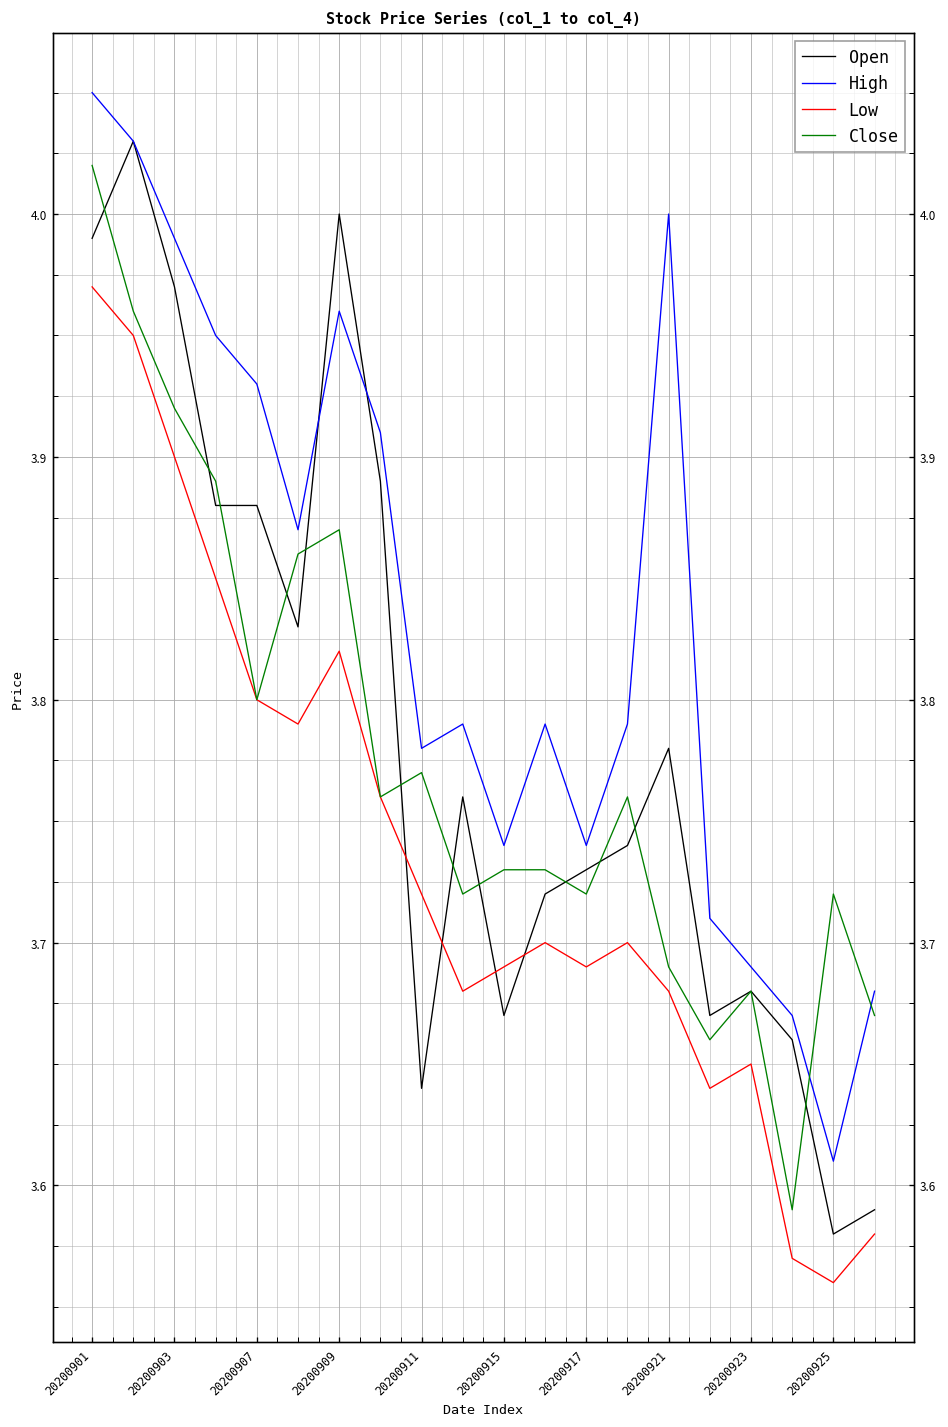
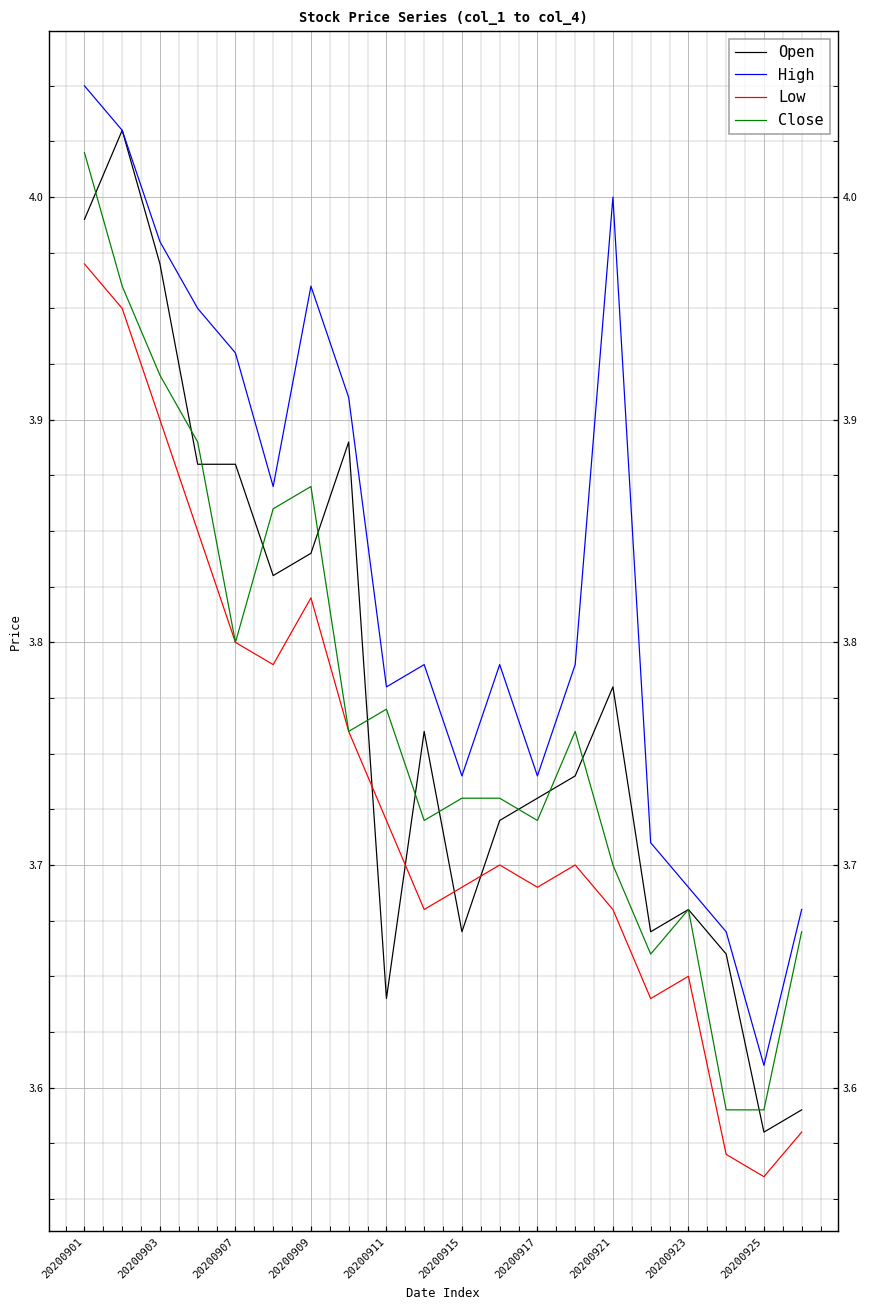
  {
    "Open": {
      "20200901": 3.99,
      "20200903": 3.97,
      "20200907": 3.88,
-     "20200909": 4.00,
+     "20200909": 3.84,
      "20200911": 3.64,
      "20200915": 3.67,
      "20200917": 3.73,
      "20200921": 3.78,
      "20200925": 3.58
    },
    "High": {
      "20200901": 4.05,
-     "20200903": 3.99,
+     "20200903": 3.98,
      "20200907": 3.93,
      "20200909": 3.96,
      "20200911": 3.78,
      "20200915": 3.74,
      "20200917": 3.74,
      "20200921": 4.00,
      "20200923": 3.69,
      "20200925": 3.61
    },
    "Low": {
      "20200901": 3.97,
      "20200903": 3.90,
      "20200909": 3.82,
      "20200911": 3.72,
      "20200915": 3.69,
      "20200917": 3.69,
      "20200921": 3.68,
      "20200923": 3.65,
      "20200925": 3.56
    },
    "Close": {
      "20200901": 4.02,
      "20200903": 3.92,
      "20200909": 3.87,
      "20200911": 3.77,
      "20200915": 3.73,
      "20200917": 3.72,
-     "20200921": 3.69,
-     "20200925": 3.72
+     "20200921": 3.70,
+     "20200925": 3.59
    }
  }
